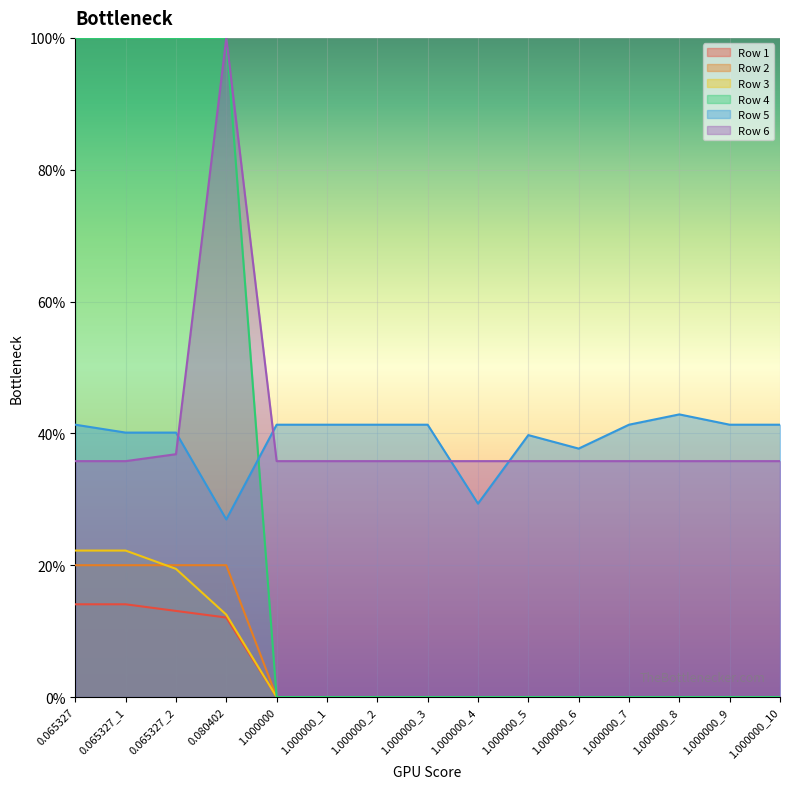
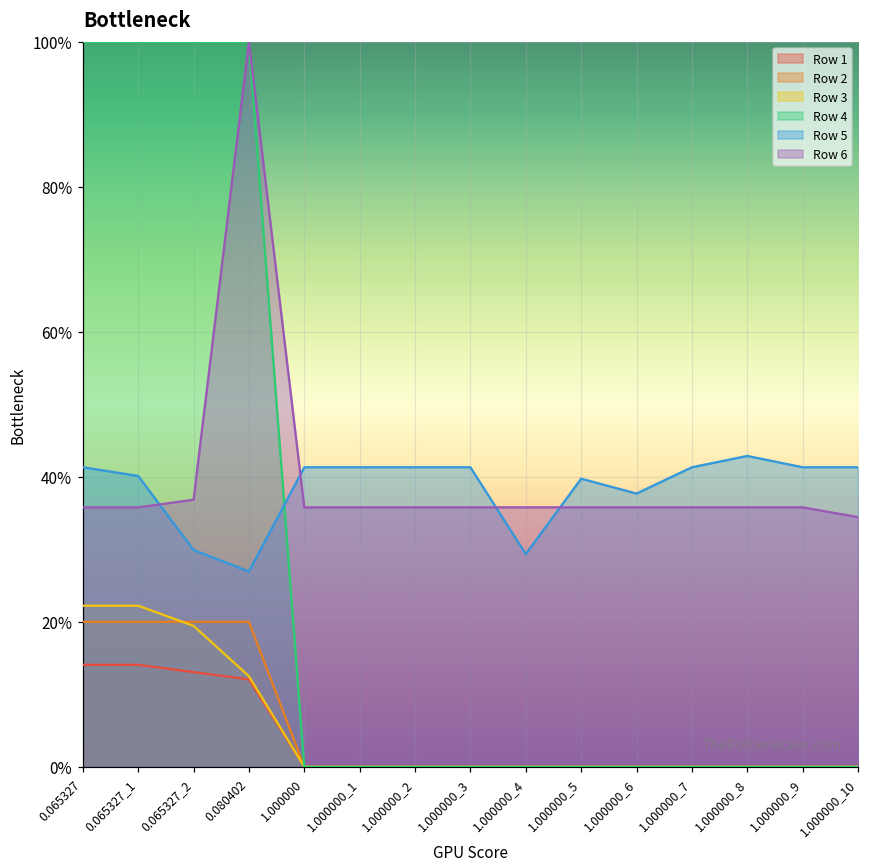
  {
    "Row 4": {
      "0.065327": "100%",
      "0.065327_1": "100%",
      "0.065327_2": "100%"
    },
    "Row 5": {
      "0.065327": "41%",
      "0.065327_1": "40%",
-     "0.065327_2": "40%",
+     "0.065327_2": "30%",
      "0.080402": "27%",
      "1.000000": "41%",
      "1.000000_1": "41%",
      "1.000000_2": "41%",
      "1.000000_3": "41%",
      "1.000000_4": "29%",
      "1.000000_5": "40%",
      "1.000000_6": "38%",
      "1.000000_7": "41%",
      "1.000000_8": "43%",
      "1.000000_9": "41%",
      "1.000000_10": "41%"
    },
    "Row 6": {
      "0.065327": "36%",
      "0.065327_1": "36%",
      "0.065327_2": "37%",
      "1.000000": "36%",
      "1.000000_1": "36%",
      "1.000000_2": "36%",
      "1.000000_3": "36%",
      "1.000000_4": "36%",
      "1.000000_5": "36%",
      "1.000000_6": "36%",
      "1.000000_7": "36%",
      "1.000000_8": "36%",
      "1.000000_9": "36%",
-     "1.000000_10": "36%"
+     "1.000000_10": "34%"
    }
  }
